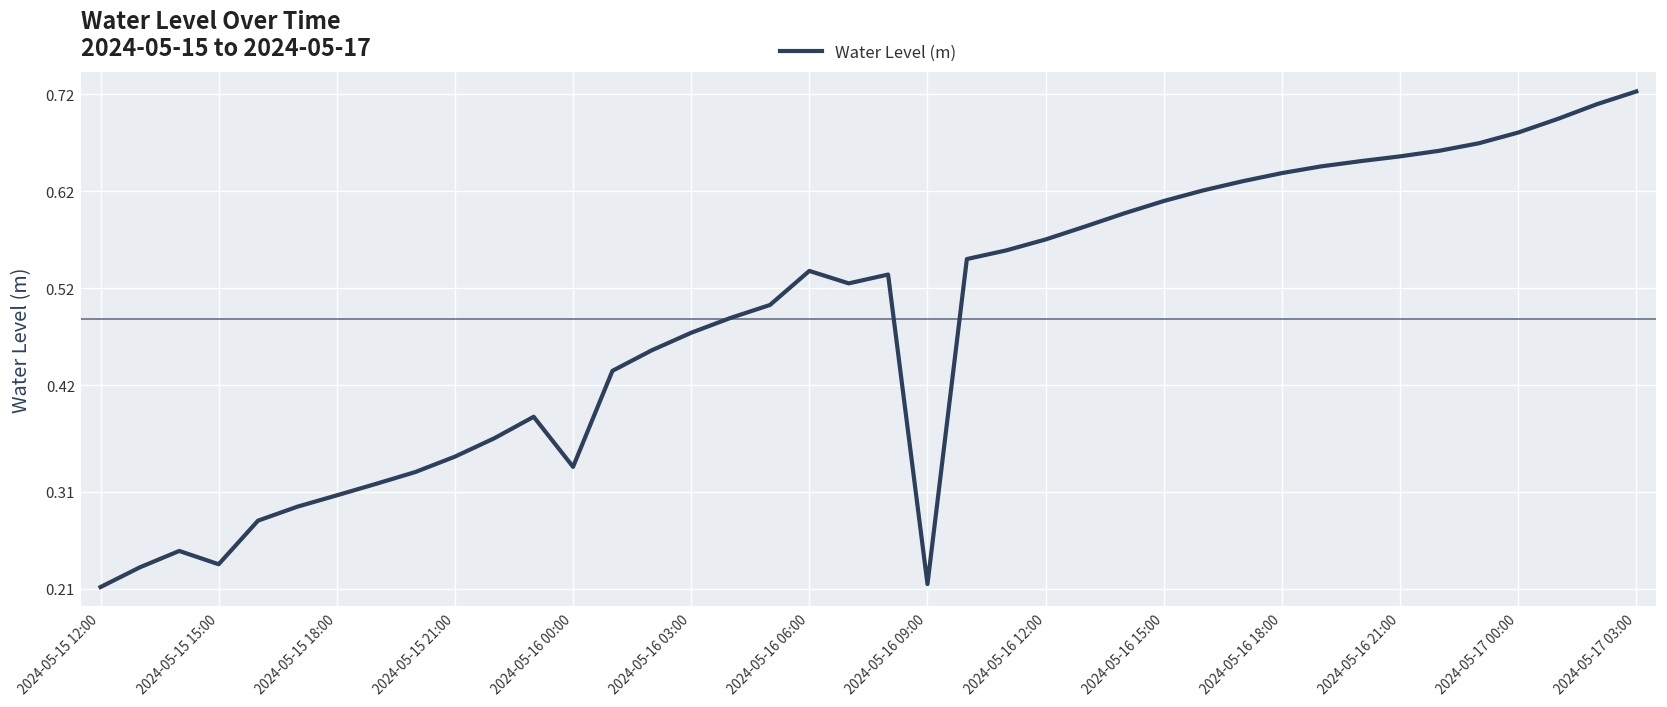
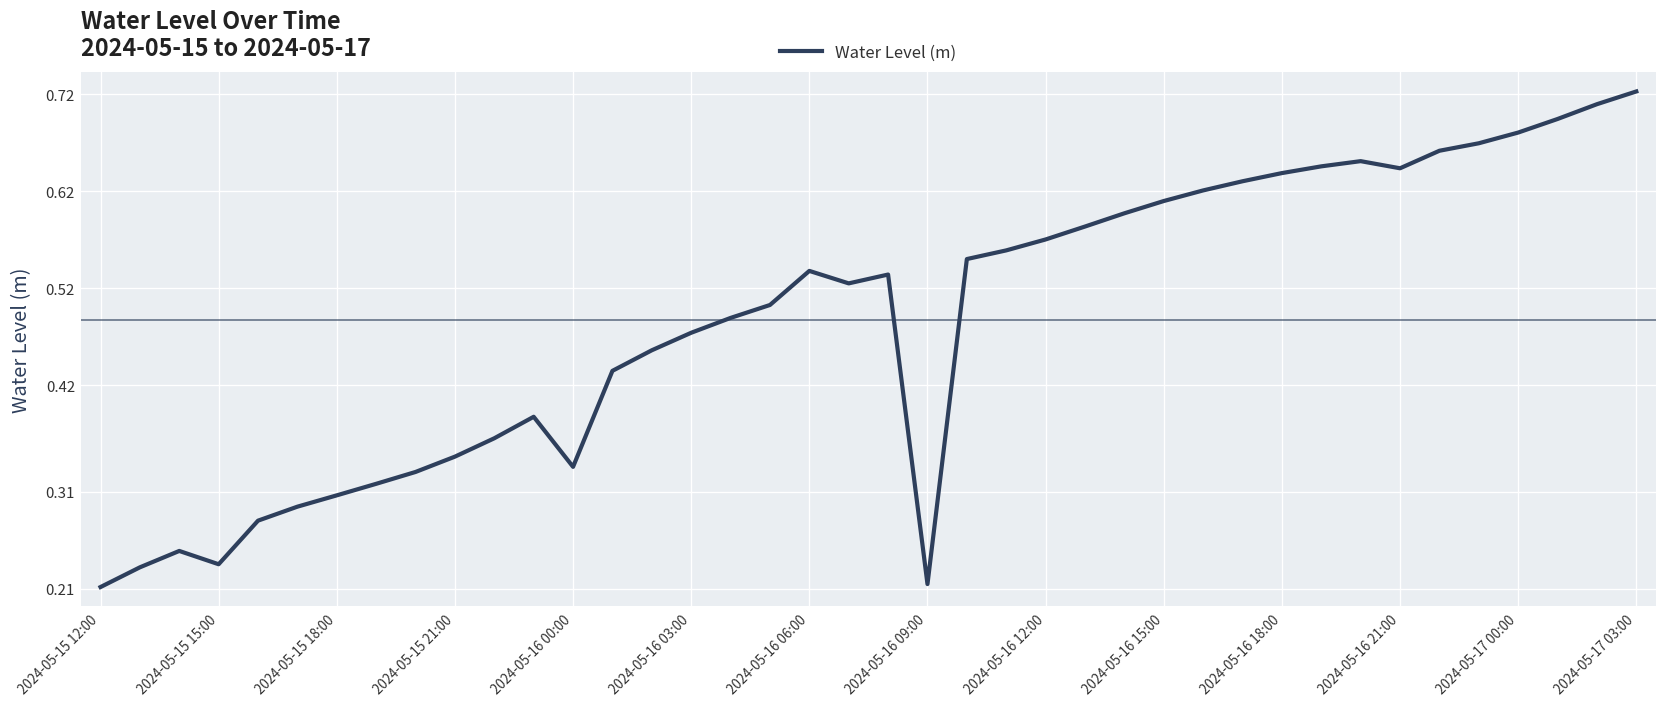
  {
    "2024-05-15 12:00": 0.21,
    "2024-05-15 15:00": 0.24,
    "2024-05-15 18:00": 0.31,
    "2024-05-15 21:00": 0.35,
    "2024-05-16 00:00": 0.34,
    "2024-05-16 03:00": 0.47,
    "2024-05-16 06:00": 0.54,
    "2024-05-16 09:00": 0.21,
    "2024-05-16 12:00": 0.57,
    "2024-05-16 15:00": 0.61,
    "2024-05-16 18:00": 0.64,
-   "2024-05-16 21:00": 0.66,
+   "2024-05-16 21:00": 0.64,
    "2024-05-17 00:00": 0.68,
    "2024-05-17 03:00": 0.72
  }
